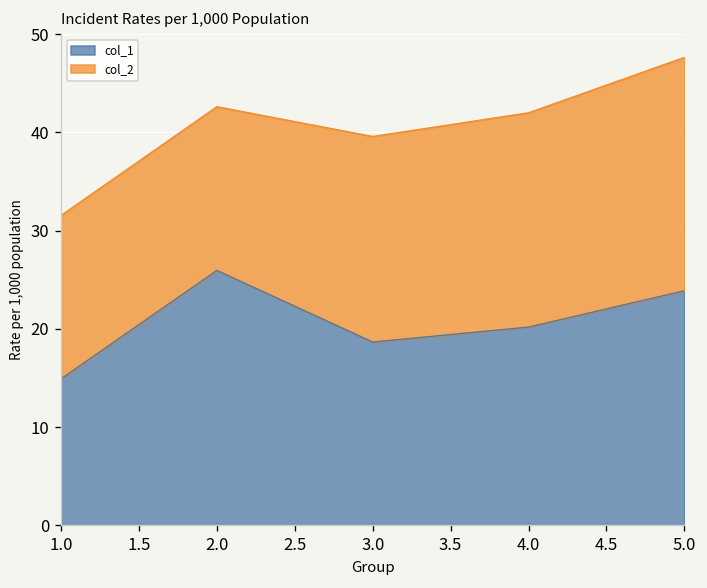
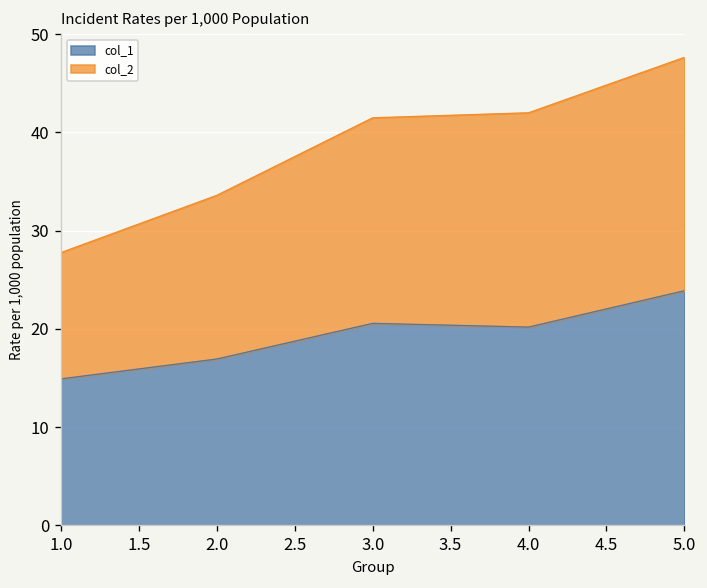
  {
    "col_1": {
      "1.0": 15,
-     "2.0": 26,
-     "3.0": 19,
+     "2.0": 17,
+     "3.0": 21,
      "4.0": 20,
      "5.0": 24
    },
    "col_2": {
-     "1.0": 17,
+     "1.0": 13,
      "2.0": 17,
      "3.0": 21,
      "4.0": 22,
      "5.0": 24
    }
  }
